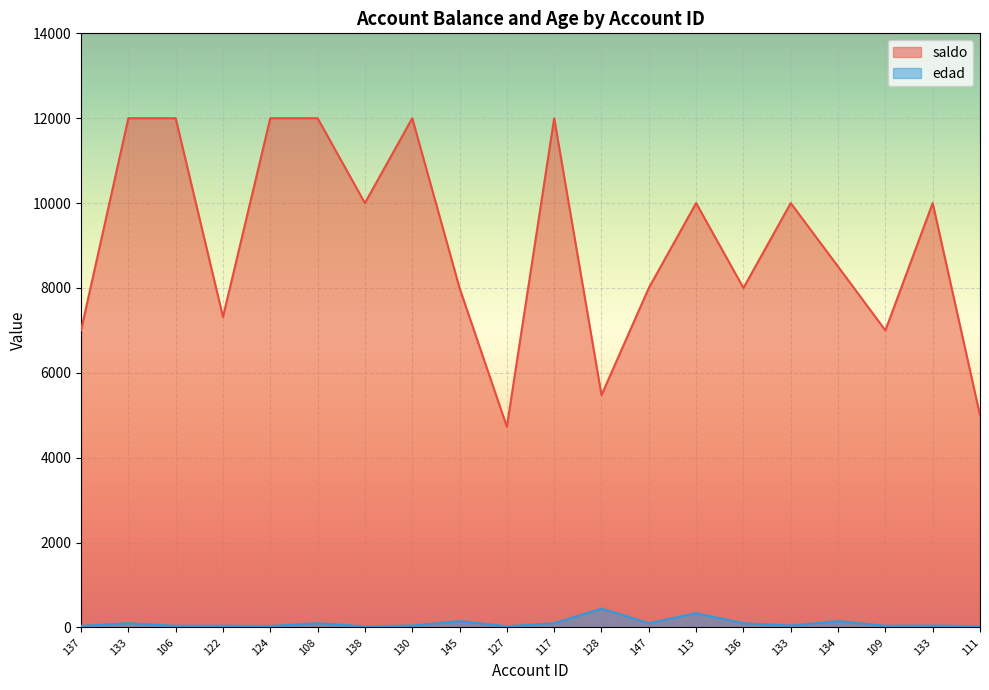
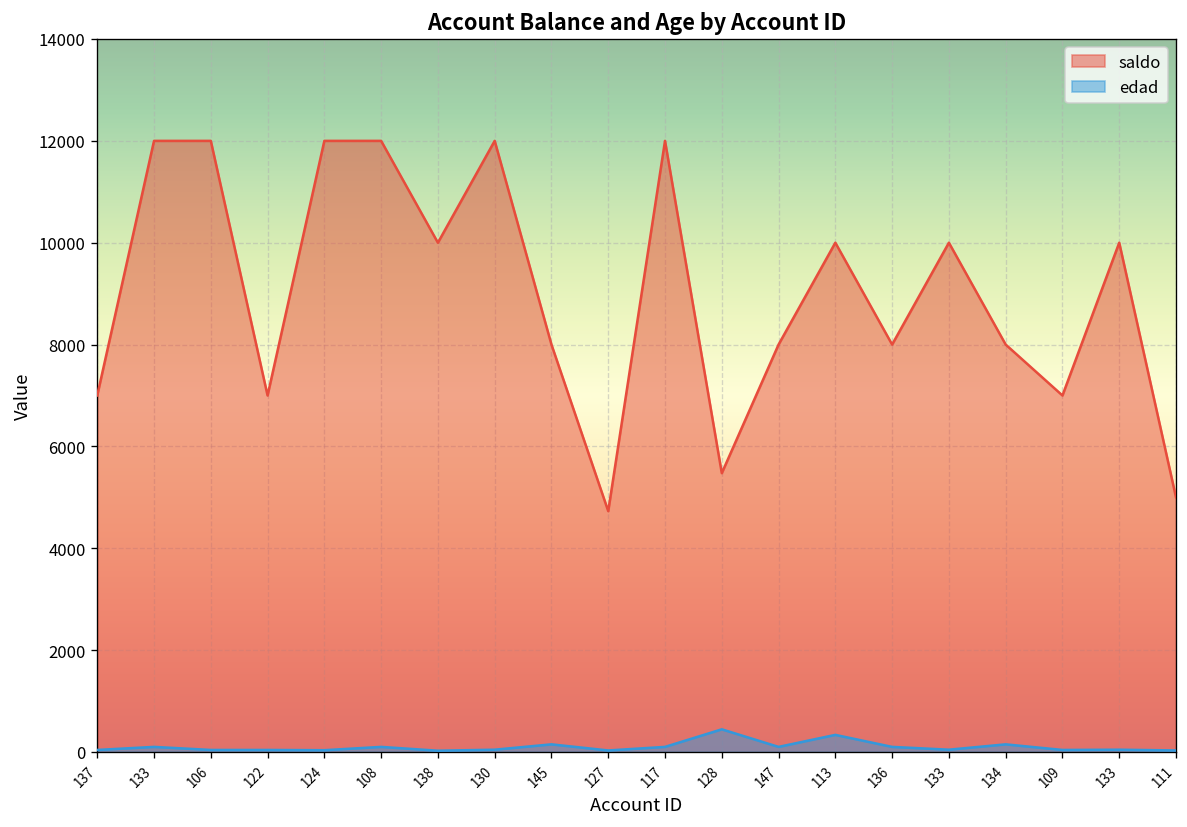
  {
    "saldo": {
      "137": 7000,
      "106": 12000,
-     "122": 7300,
+     "122": 7000,
      "124": 12000,
      "108": 12000,
      "138": 10000,
      "130": 12000,
      "145": 8000,
      "127": 4700,
      "117": 12000,
      "128": 5500,
      "147": 8000,
      "113": 10000,
      "136": 8000,
-     "134": 8500,
+     "134": 8000,
      "109": 7000,
      "111": 5000
    },
    "edad": {
      "137": 0,
      "106": 0,
      "122": 0,
      "124": 0,
      "108": 100,
      "138": 0,
      "130": 0,
      "145": 200,
      "127": 0,
      "117": 100,
      "128": 400,
      "147": 100,
      "113": 300,
      "136": 100,
      "134": 200,
      "109": 0,
      "111": 0
    }
  }
